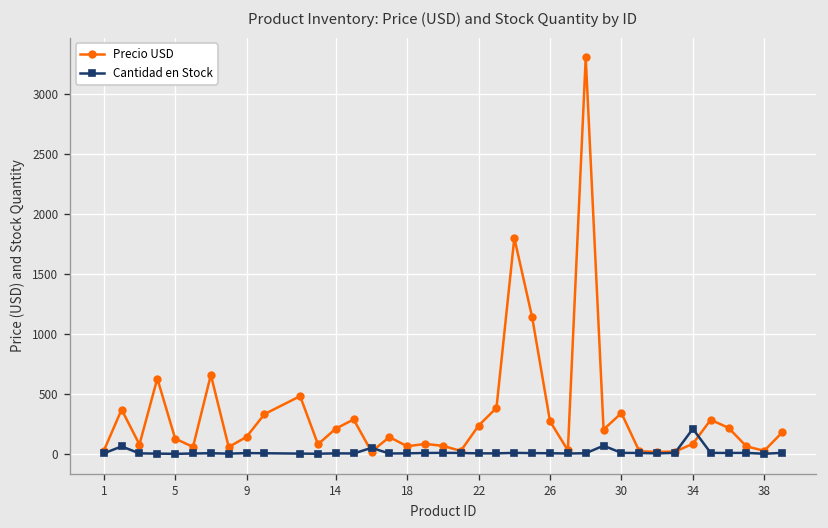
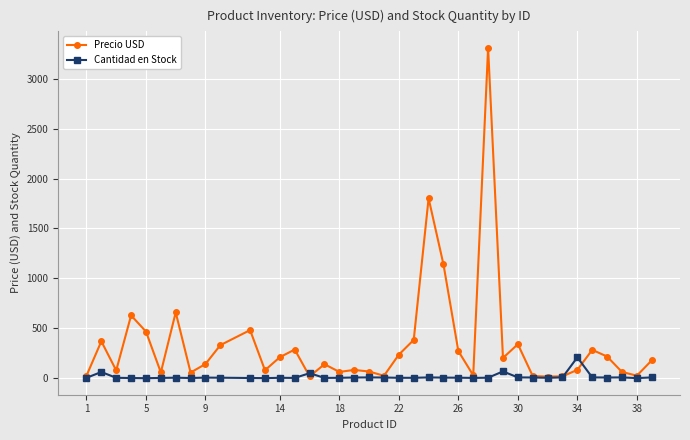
  {
    "Precio USD": {
-     "5": 100,
+     "5": 500,
      "9": 100,
      "14": 200,
      "18": 100,
      "22": 200,
      "26": 300,
      "30": 300,
      "34": 100
    },
    "Cantidad en Stock": {
      "5": 0,
      "9": 0,
      "14": 0,
      "18": 0,
      "22": 0,
      "26": 0,
      "30": 0,
      "34": 200
    }
  }
